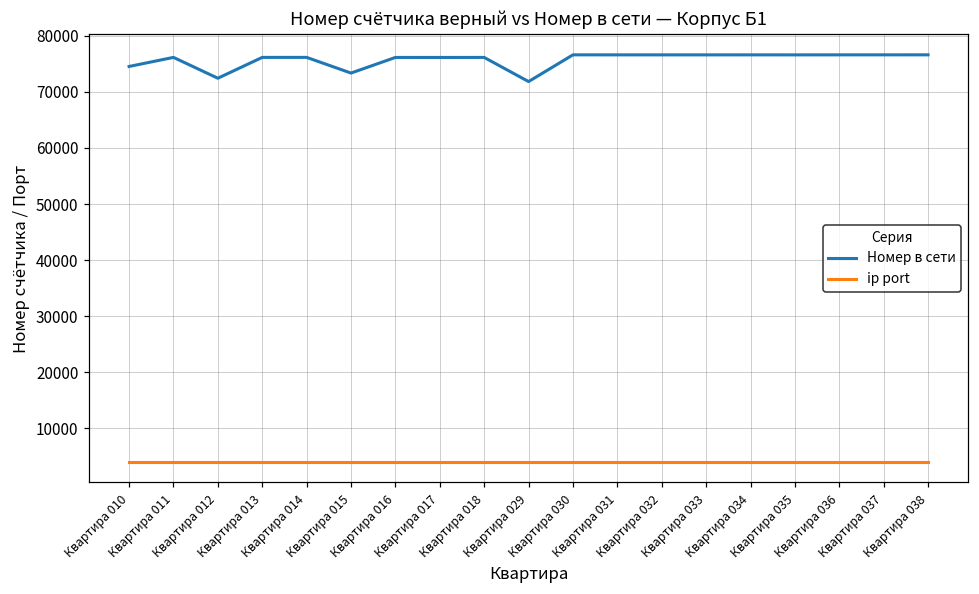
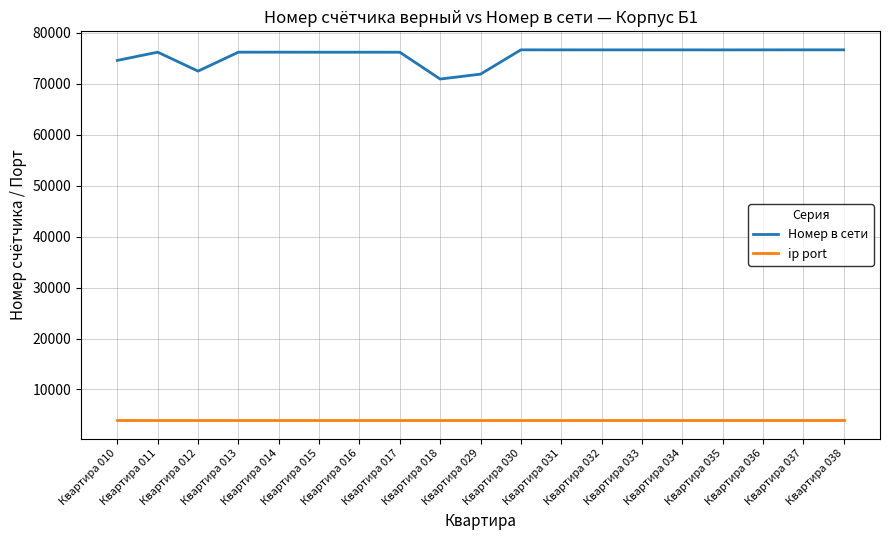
  {
    "Номер в сети": {
      "Квартира 010": 75000,
      "Квартира 011": 76000,
      "Квартира 012": 72000,
      "Квартира 013": 76000,
      "Квартира 014": 76000,
-     "Квартира 015": 73000,
+     "Квартира 015": 76000,
      "Квартира 016": 76000,
      "Квартира 017": 76000,
-     "Квартира 018": 76000,
+     "Квартира 018": 71000,
      "Квартира 029": 72000,
      "Квартира 030": 77000,
      "Квартира 031": 77000,
      "Квартира 032": 77000,
      "Квартира 033": 77000,
      "Квартира 034": 77000,
      "Квартира 035": 77000,
      "Квартира 036": 77000,
      "Квартира 037": 77000,
      "Квартира 038": 77000
    },
    "ip port": {
      "Квартира 010": 4000,
      "Квартира 011": 4000,
      "Квартира 012": 4000,
      "Квартира 013": 4000,
      "Квартира 014": 4000,
      "Квартира 015": 4000,
      "Квартира 016": 4000,
      "Квартира 017": 4000,
      "Квартира 018": 4000,
      "Квартира 029": 4000,
      "Квартира 030": 4000,
      "Квартира 031": 4000,
      "Квартира 032": 4000,
      "Квартира 033": 4000,
      "Квартира 034": 4000,
      "Квартира 035": 4000,
      "Квартира 036": 4000,
      "Квартира 037": 4000,
      "Квартира 038": 4000
    }
  }
